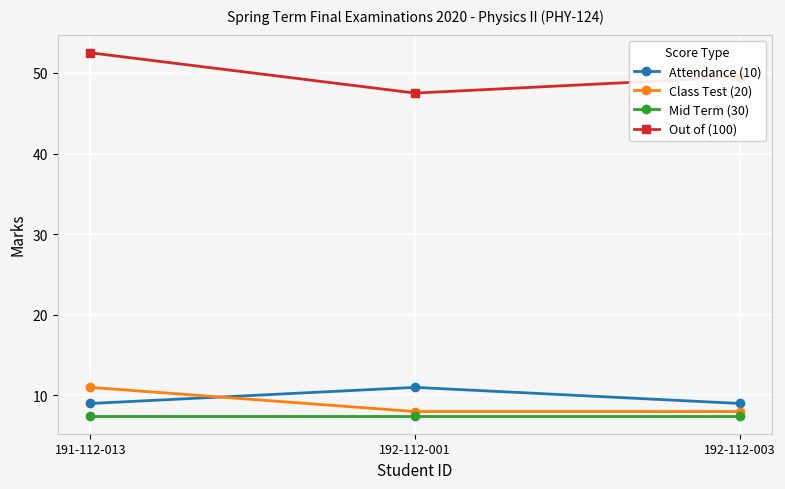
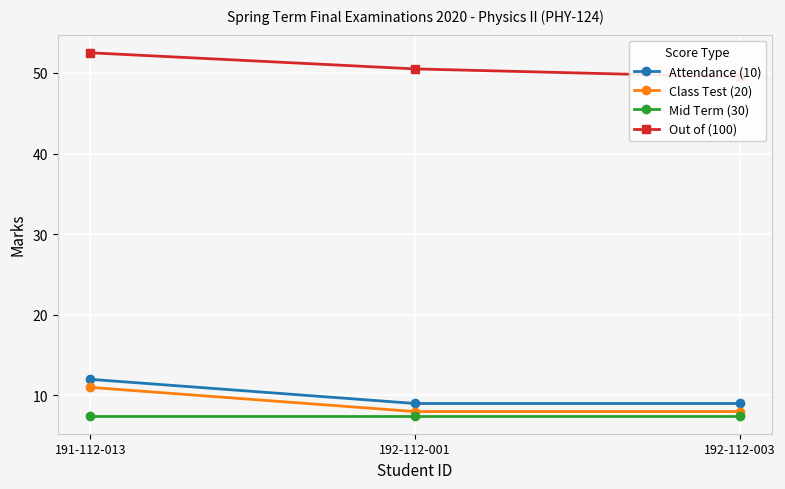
  {
    "Attendance (10)": {
-     "191-112-013": 9,
-     "192-112-001": 11,
+     "191-112-013": 12,
+     "192-112-001": 9,
      "192-112-003": 9
    },
    "Class Test (20)": {
      "191-112-013": 11,
      "192-112-001": 8,
      "192-112-003": 8
    },
    "Mid Term (30)": {
      "191-112-013": 8,
      "192-112-001": 8,
      "192-112-003": 8
    },
    "Out of (100)": {
      "191-112-013": 53,
-     "192-112-001": 48
+     "192-112-001": 51
    }
  }
